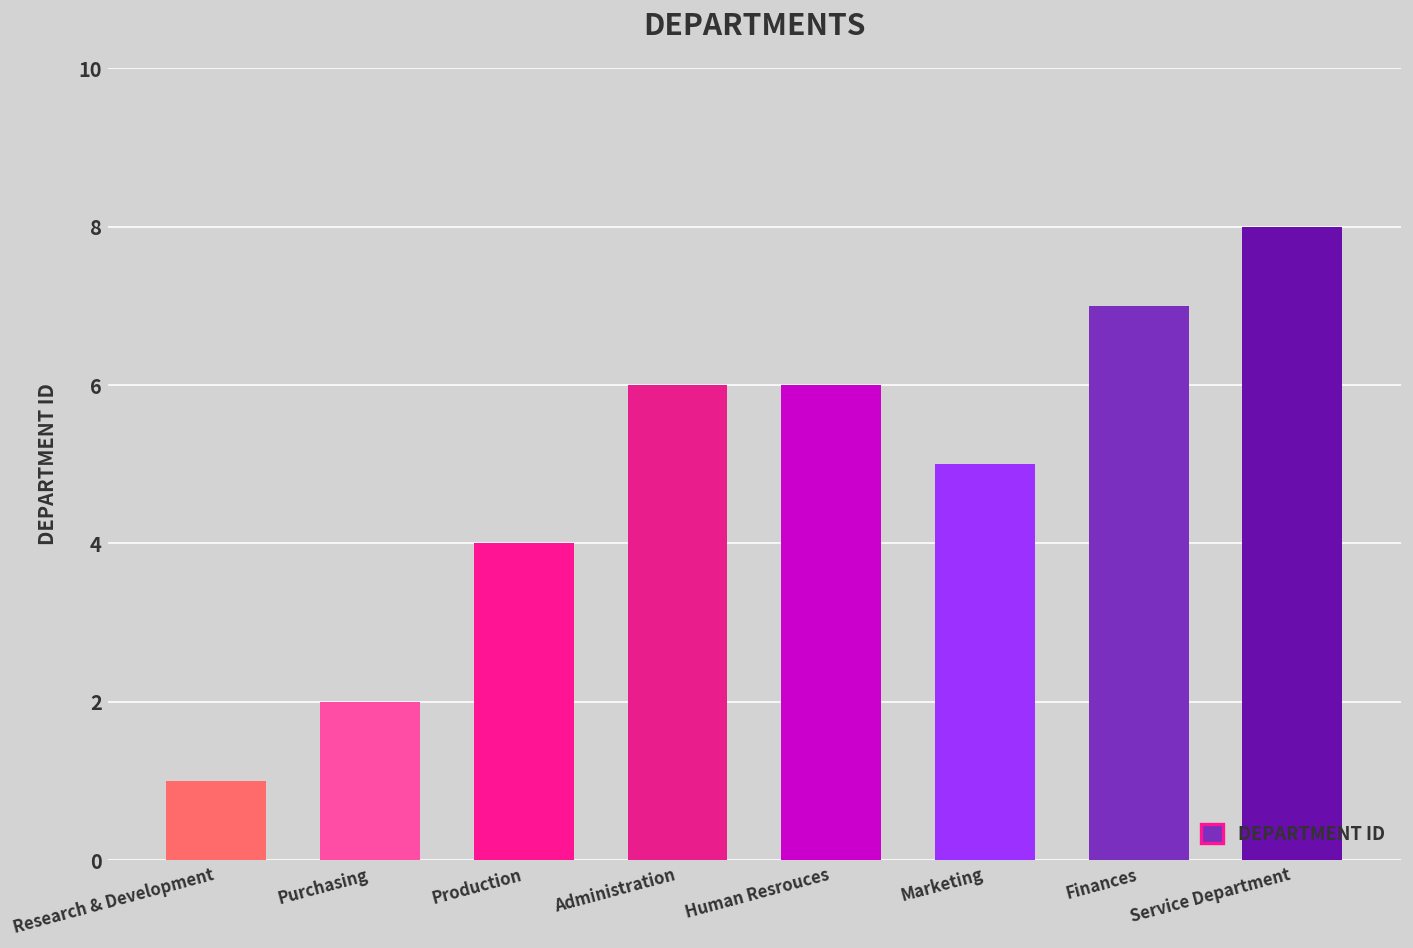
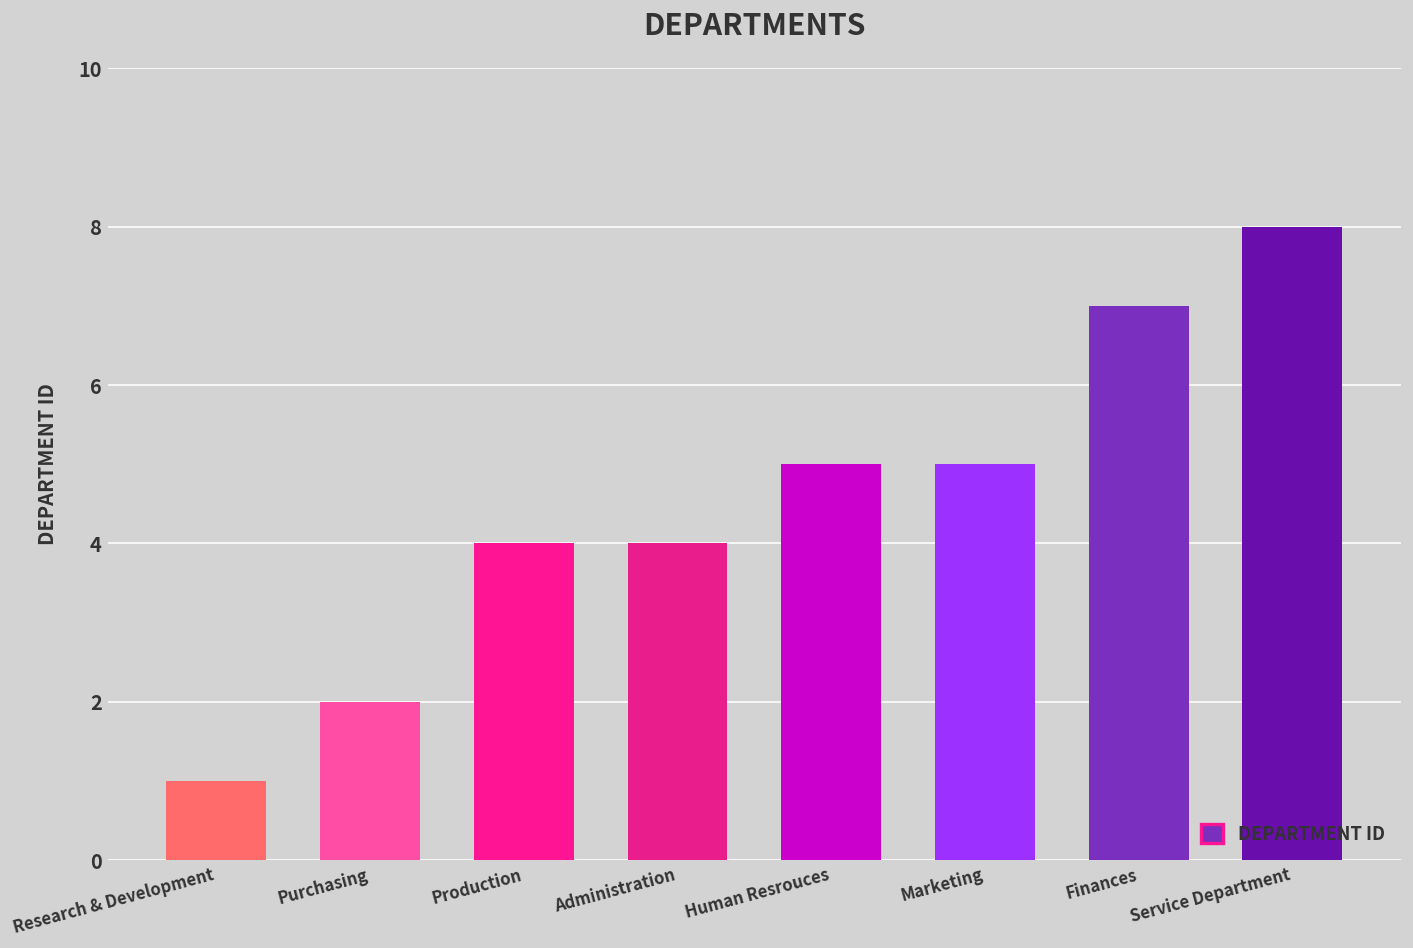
  {
    "Research & Development": 1,
    "Purchasing": 2,
    "Production": 4,
-   "Administration": 6,
-   "Human Resrouces": 6,
+   "Administration": 4,
+   "Human Resrouces": 5,
    "Marketing": 5,
    "Finances": 7,
    "Service Department": 8
  }
